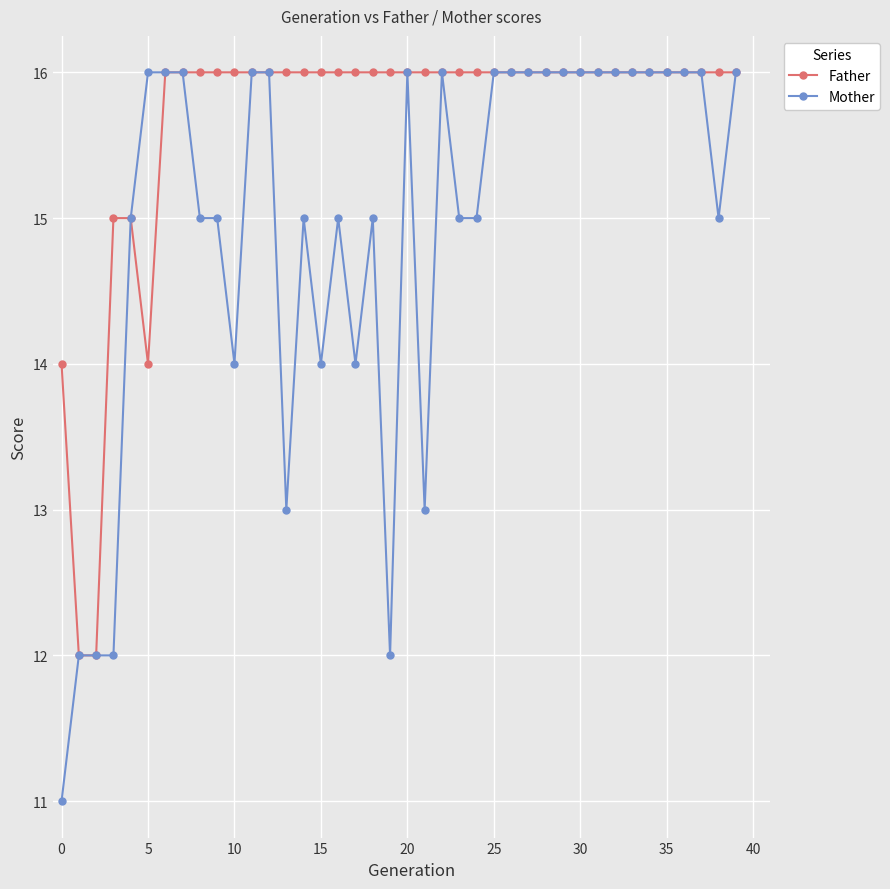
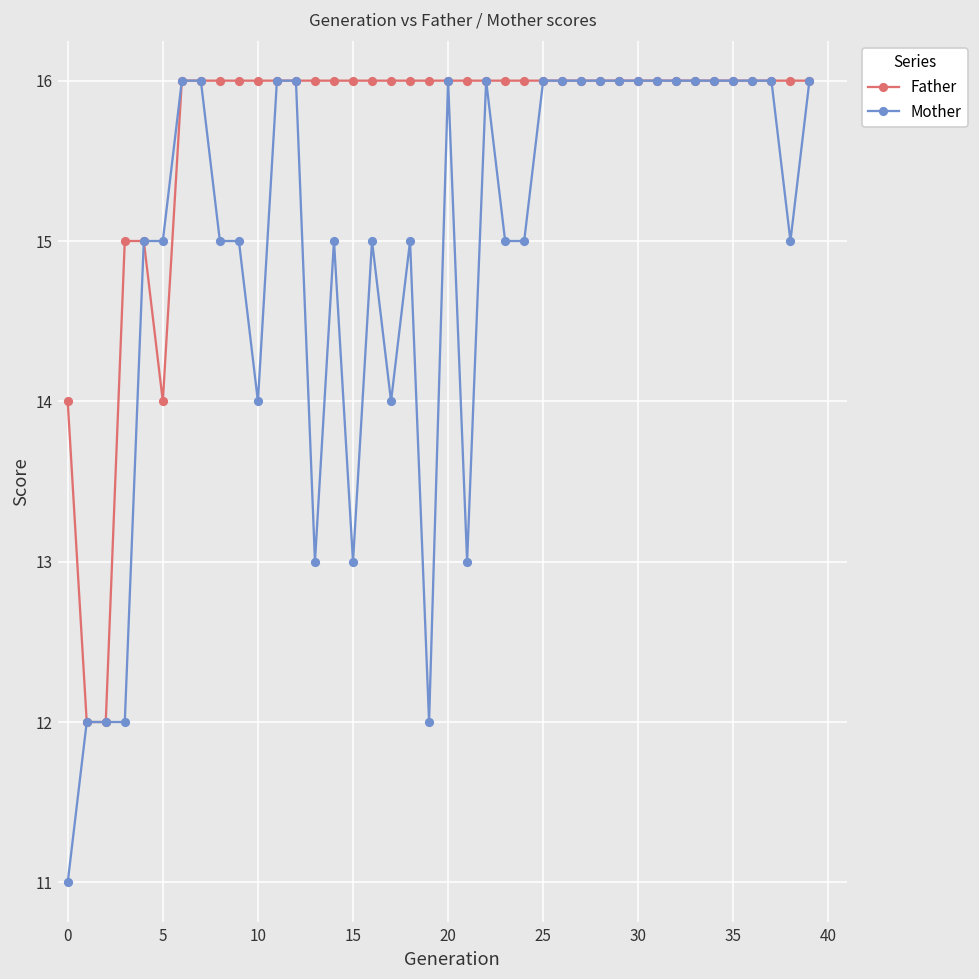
  {
    "Father": {
      "0": 14,
      "5": 14,
      "10": 16,
      "15": 16
    },
    "Mother": {
      "0": 11,
-     "5": 16,
+     "5": 15,
      "10": 14,
-     "15": 14
+     "15": 13
    }
  }
